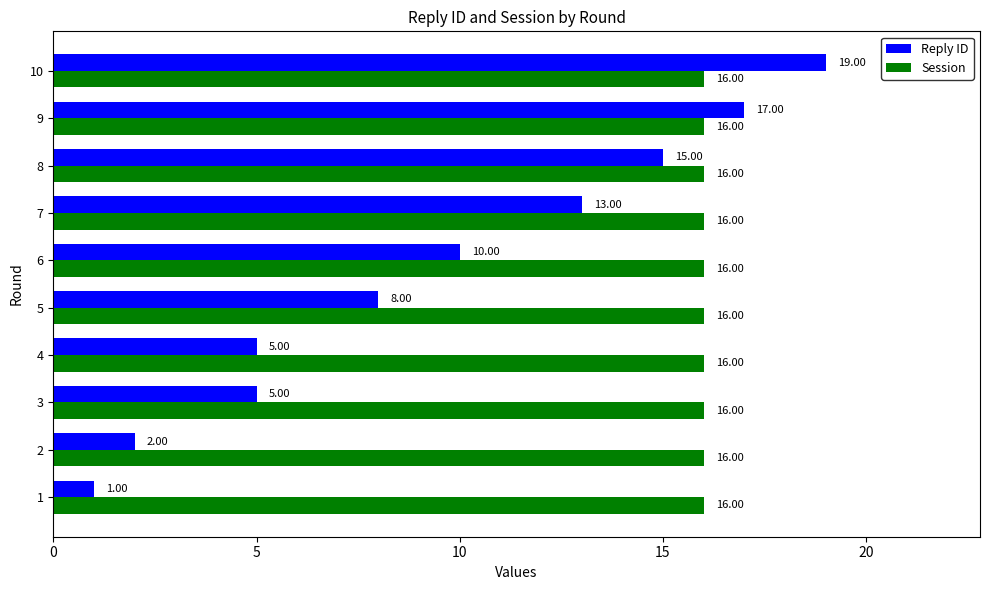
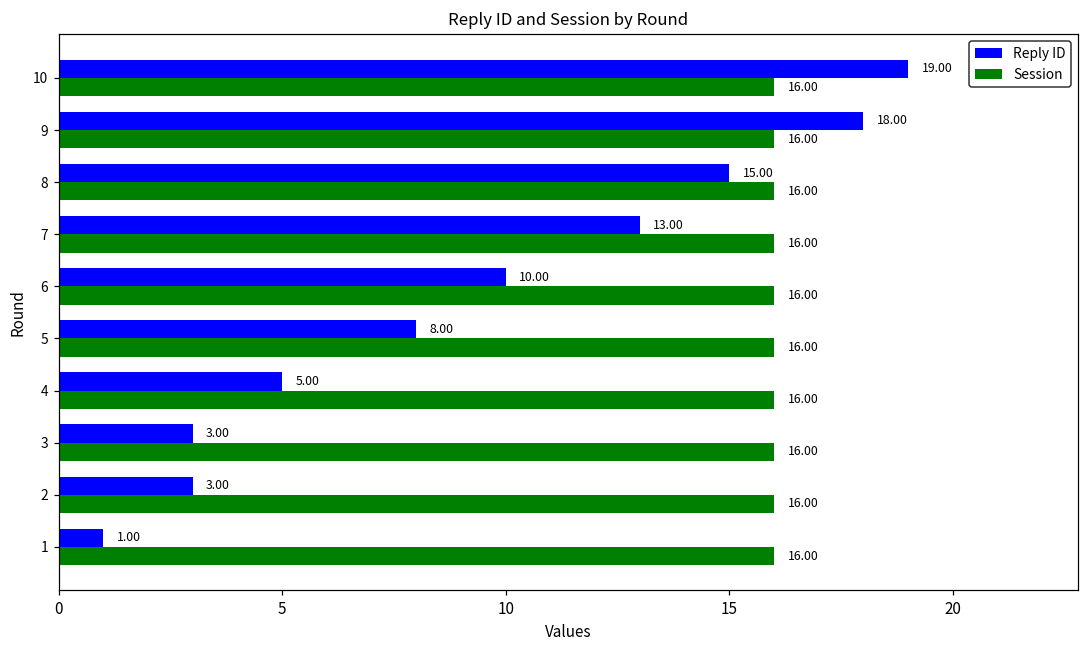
  {
    "Reply ID": {
      "10": 19.00,
-     "9": 17.00,
+     "9": 18.00,
      "8": 15.00,
      "7": 13.00,
      "6": 10.00,
      "5": 8.00,
      "4": 5.00,
-     "3": 5.00,
-     "2": 2.00,
+     "3": 3.00,
+     "2": 3.00,
      "1": 1.00
    },
    "Session": {
      "10": 16.00,
      "9": 16.00,
      "8": 16.00,
      "7": 16.00,
      "6": 16.00,
      "5": 16.00,
      "4": 16.00,
      "3": 16.00,
      "2": 16.00,
      "1": 16.00
    }
  }
